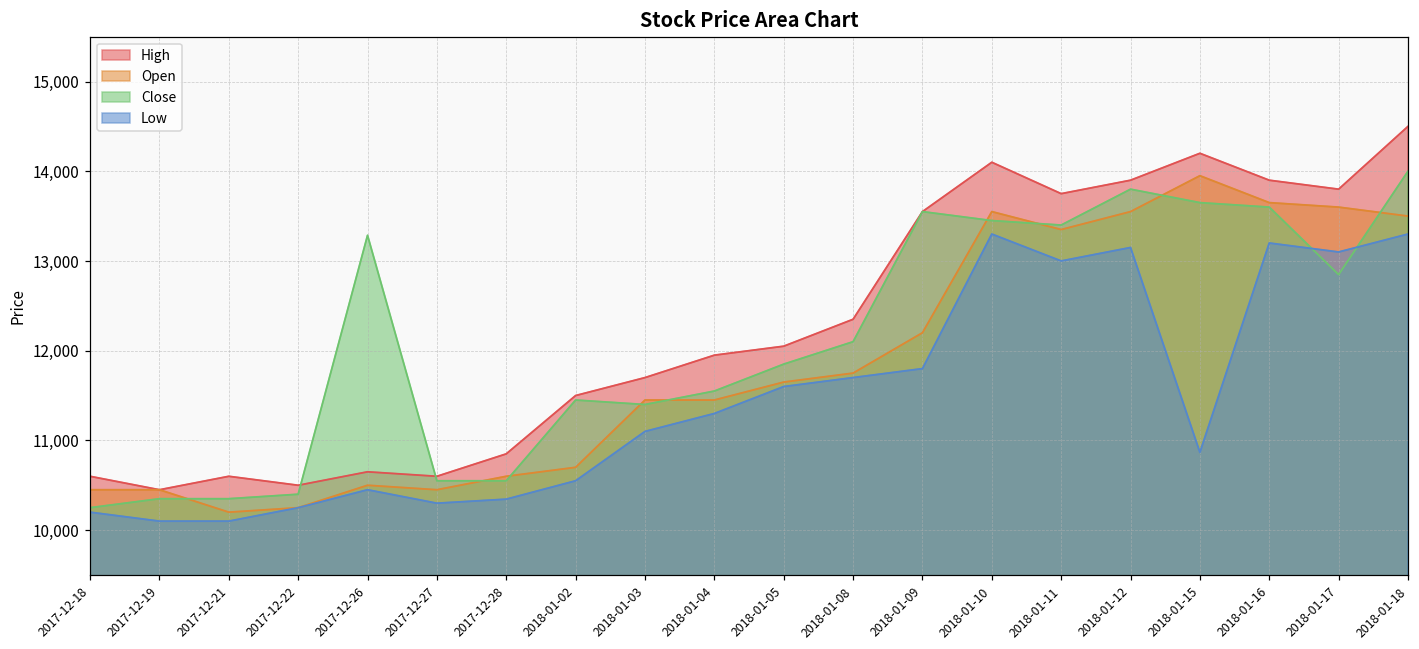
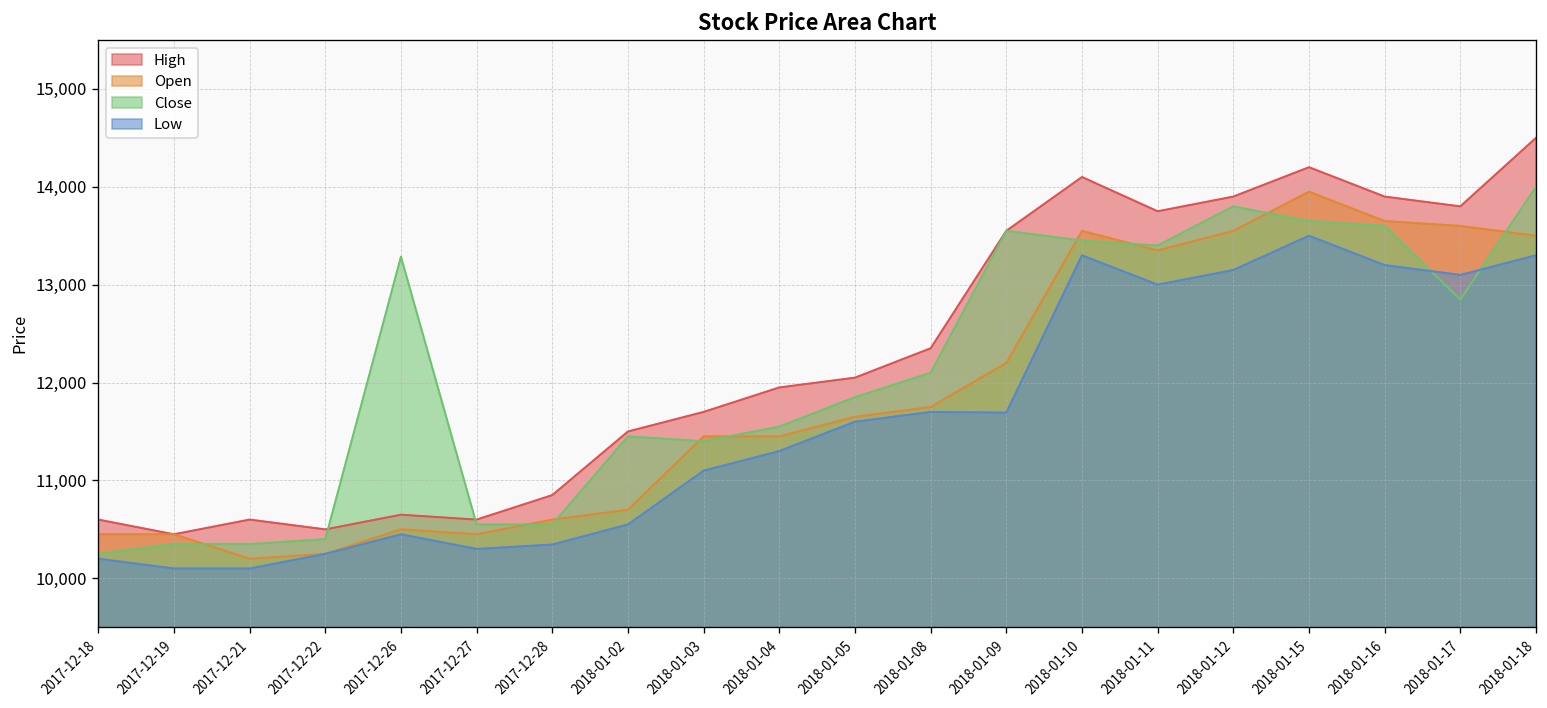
  {
    "Close": {
      "2017-12-18": "10,300",
      "2017-12-19": "10,400",
      "2017-12-21": "10,400",
      "2017-12-22": "10,400",
      "2017-12-26": "13,300",
      "2017-12-27": "10,600",
      "2017-12-28": "10,600",
      "2018-01-02": "11,500",
      "2018-01-03": "11,400",
      "2018-01-04": "11,600",
      "2018-01-05": "11,900",
      "2018-01-08": "12,100",
      "2018-01-10": "13,500",
      "2018-01-11": "13,400",
      "2018-01-12": "13,800",
      "2018-01-15": "13,700",
      "2018-01-16": "13,600",
      "2018-01-17": "12,800",
      "2018-01-18": "14,000"
    },
    "Low": {
      "2017-12-18": "10,200",
      "2017-12-19": "10,100",
      "2017-12-21": "10,100",
      "2017-12-26": "10,500",
      "2017-12-27": "10,300",
      "2017-12-28": "10,300",
      "2018-01-02": "10,600",
      "2018-01-03": "11,100",
      "2018-01-04": "11,300",
      "2018-01-05": "11,600",
      "2018-01-08": "11,700",
-     "2018-01-09": "11,800",
+     "2018-01-09": "11,700",
      "2018-01-10": "13,300",
      "2018-01-11": "13,000",
      "2018-01-12": "13,200",
-     "2018-01-15": "10,900",
+     "2018-01-15": "13,500",
      "2018-01-16": "13,200",
      "2018-01-17": "13,100",
      "2018-01-18": "13,300"
    }
  }
